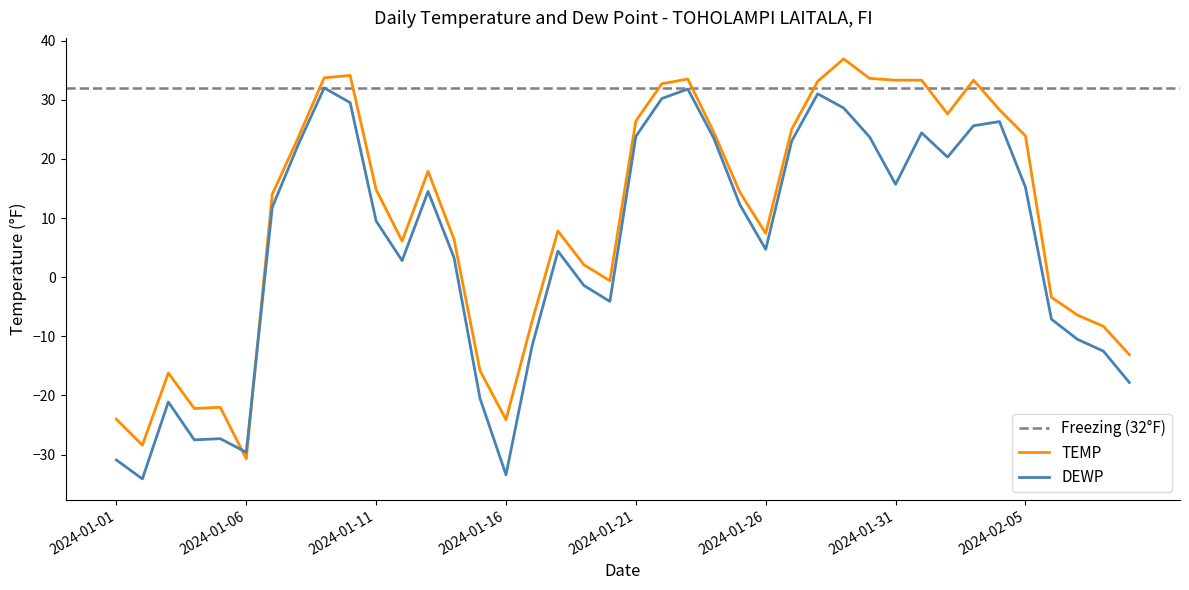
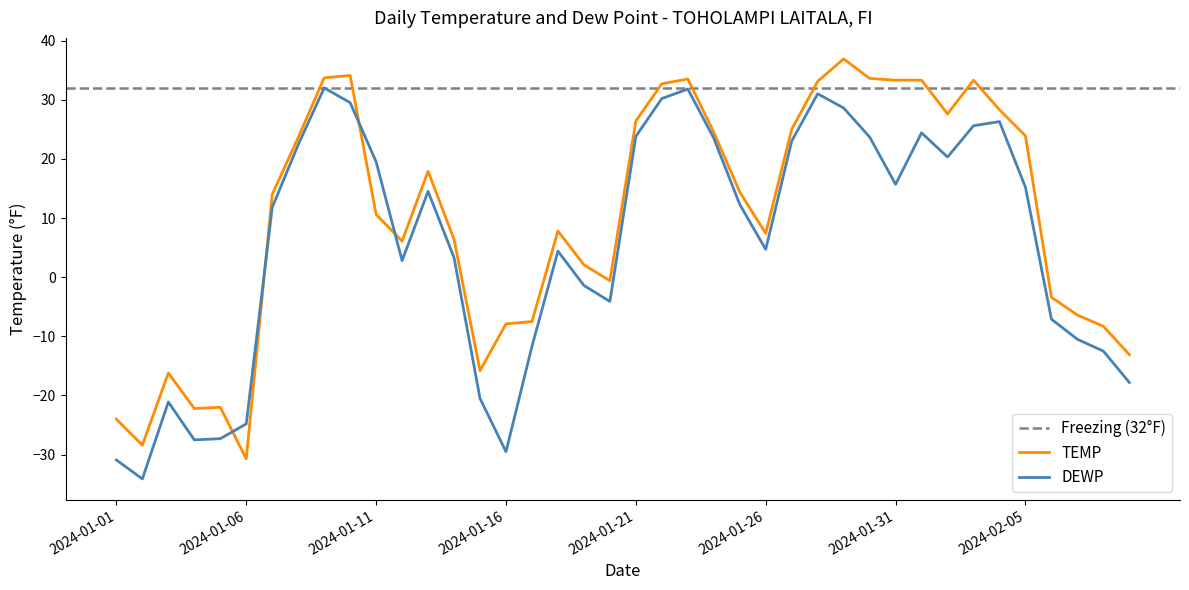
  {
    "TEMP": {
      "2024-01-01": -24,
      "2024-01-06": -31,
-     "2024-01-11": 15,
-     "2024-01-16": -24,
+     "2024-01-11": 11,
+     "2024-01-16": -8,
      "2024-01-21": 26,
      "2024-01-26": 7,
      "2024-01-31": 33,
      "2024-02-05": 24
    },
    "DEWP": {
      "2024-01-01": -31,
-     "2024-01-06": -30,
-     "2024-01-11": 10,
-     "2024-01-16": -33,
+     "2024-01-06": -25,
+     "2024-01-11": 20,
+     "2024-01-16": -30,
      "2024-01-21": 24,
      "2024-01-26": 5,
      "2024-01-31": 16,
      "2024-02-05": 15
    }
  }
